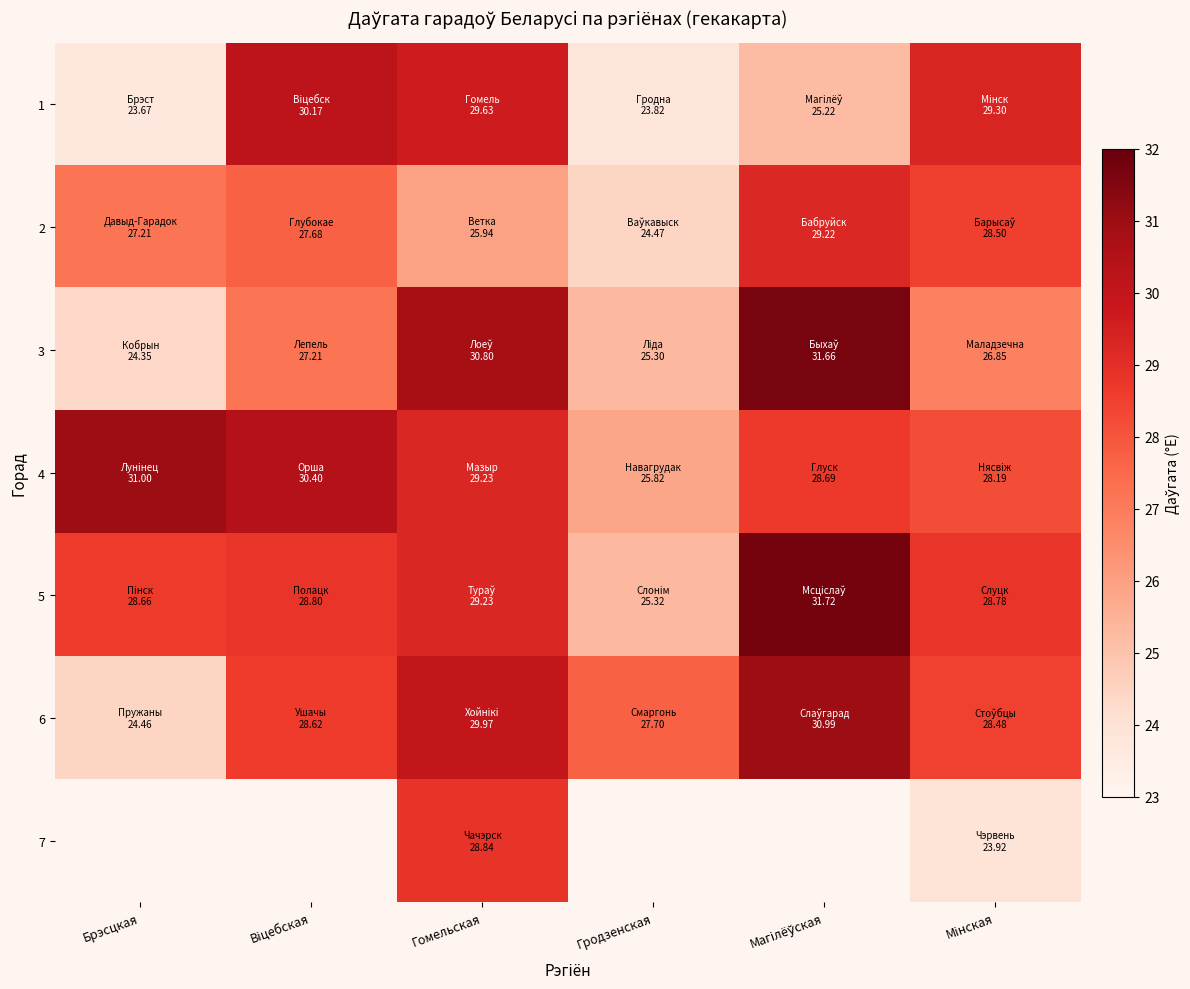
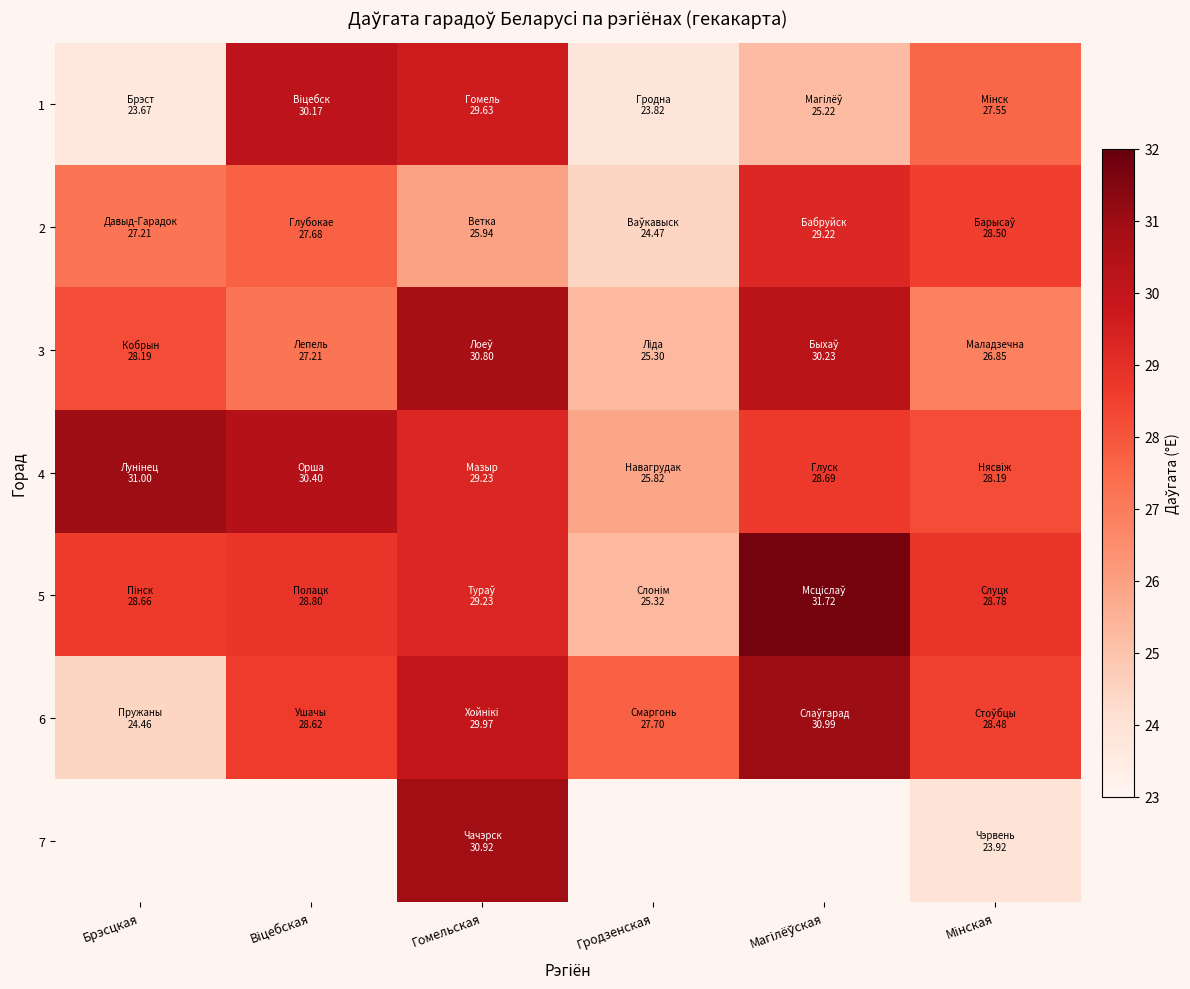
  {
    "1": {
      "Брэсцкая": 23.67,
      "Віцебская": 30.17,
      "Гомельская": 29.63,
      "Гродзенская": 23.82,
      "Магілёўская": 25.22,
-     "Мінская": 29.30
+     "Мінская": 27.55
    },
    "2": {
      "Брэсцкая": 27.21,
      "Віцебская": 27.68,
      "Гомельская": 25.94,
      "Гродзенская": 24.47,
      "Магілёўская": 29.22,
      "Мінская": 28.50
    },
    "3": {
-     "Брэсцкая": 24.35,
+     "Брэсцкая": 28.19,
      "Віцебская": 27.21,
      "Гомельская": 30.80,
      "Гродзенская": 25.30,
-     "Магілёўская": 31.66,
+     "Магілёўская": 30.23,
      "Мінская": 26.85
    },
    "4": {
      "Брэсцкая": 31.00,
      "Віцебская": 30.40,
      "Гомельская": 29.23,
      "Гродзенская": 25.82,
      "Магілёўская": 28.69,
      "Мінская": 28.19
    },
    "5": {
      "Брэсцкая": 28.66,
      "Віцебская": 28.80,
      "Гомельская": 29.23,
      "Гродзенская": 25.32,
      "Магілёўская": 31.72,
      "Мінская": 28.78
    },
    "6": {
      "Брэсцкая": 24.46,
      "Віцебская": 28.62,
      "Гомельская": 29.97,
      "Гродзенская": 27.70,
      "Магілёўская": 30.99,
      "Мінская": 28.48
    },
    "7": {
-     "Гомельская": 28.84,
+     "Гомельская": 30.92,
      "Мінская": 23.92
    }
  }
